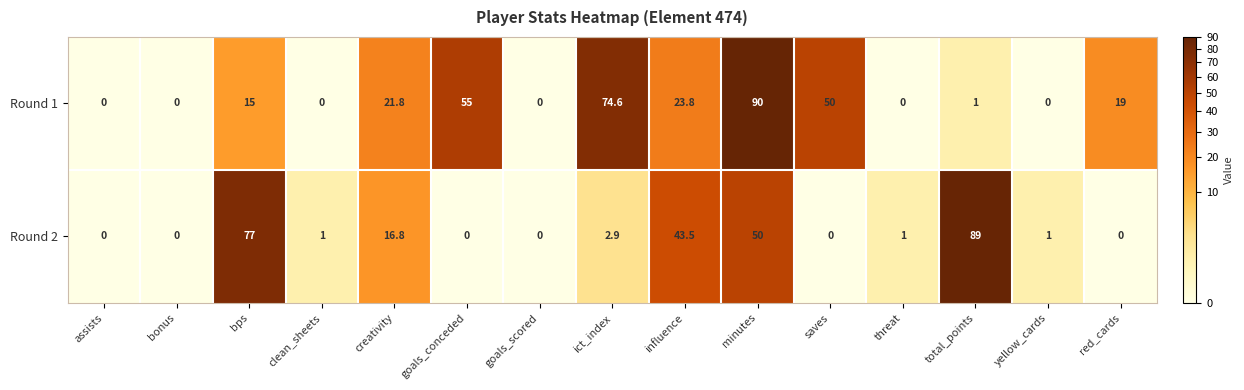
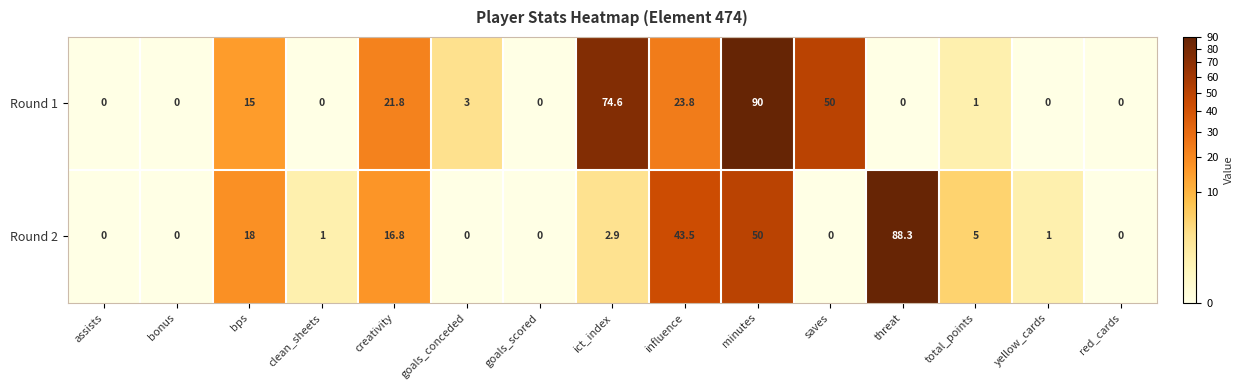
  {
    "Round 1": {
      "assists": 0,
      "bonus": 0,
      "bps": 15,
      "clean_sheets": 0,
      "creativity": 21.8,
-     "goals_conceded": 55,
+     "goals_conceded": 3,
      "goals_scored": 0,
      "ict_index": 74.6,
      "influence": 23.8,
      "minutes": 90,
      "saves": 50,
      "threat": 0,
      "total_points": 1,
      "yellow_cards": 0,
-     "red_cards": 19
+     "red_cards": 0
    },
    "Round 2": {
      "assists": 0,
      "bonus": 0,
-     "bps": 77,
+     "bps": 18,
      "clean_sheets": 1,
      "creativity": 16.8,
      "goals_conceded": 0,
      "goals_scored": 0,
      "ict_index": 2.9,
      "influence": 43.5,
      "minutes": 50,
      "saves": 0,
-     "threat": 1,
-     "total_points": 89,
+     "threat": 88.3,
+     "total_points": 5,
      "yellow_cards": 1,
      "red_cards": 0
    }
  }
